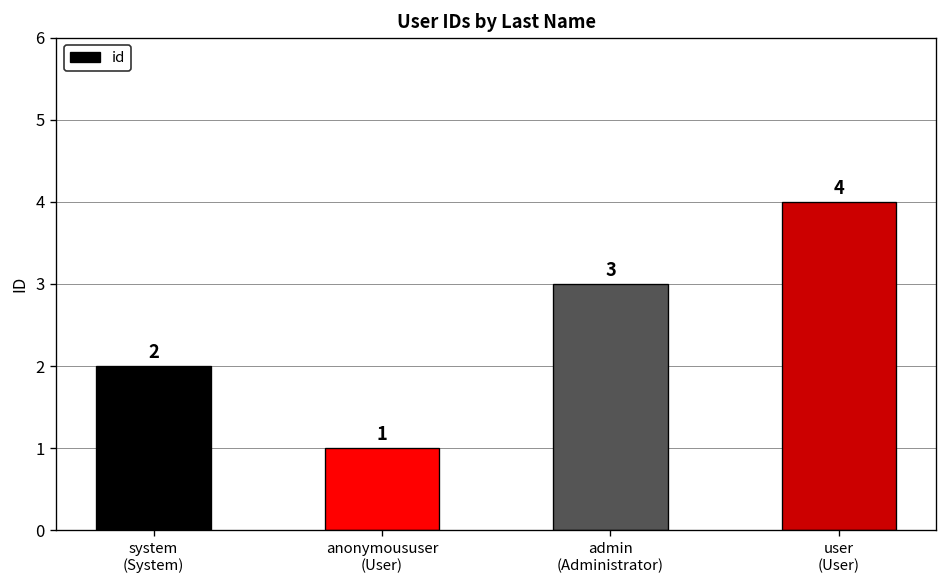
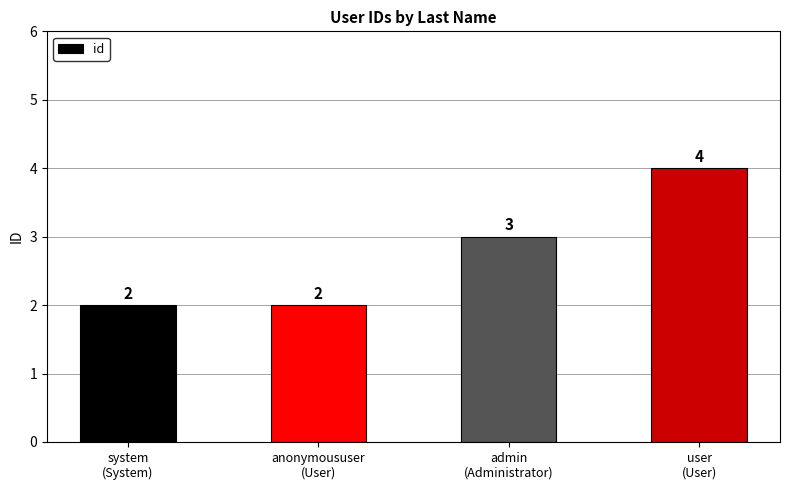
  {
    "system (System)": 2,
-   "anonymoususer (User)": 1,
+   "anonymoususer (User)": 2,
    "admin (Administrator)": 3,
    "user (User)": 4
  }
